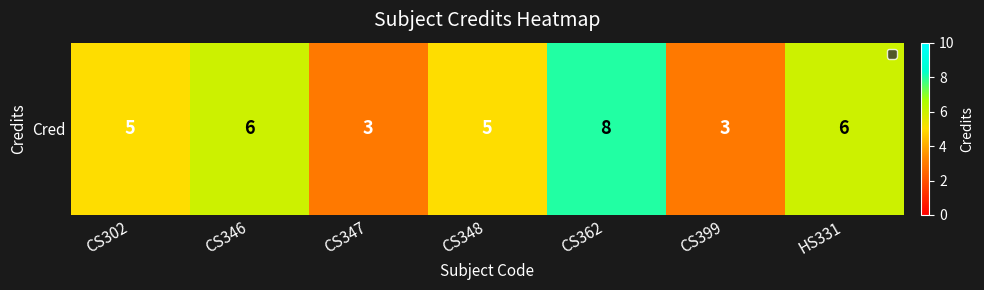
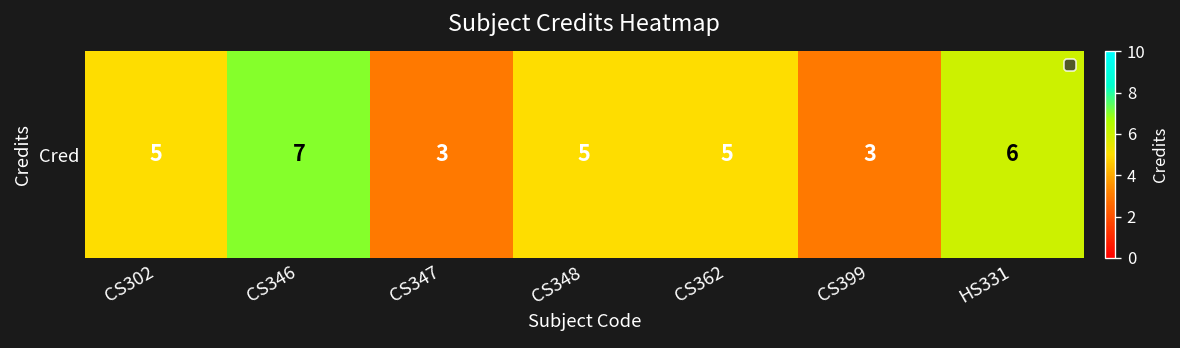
  {
    "Cred": {
      "CS302": 5,
-     "CS346": 6,
+     "CS346": 7,
      "CS347": 3,
      "CS348": 5,
-     "CS362": 8,
+     "CS362": 5,
      "CS399": 3,
      "HS331": 6
    }
  }
